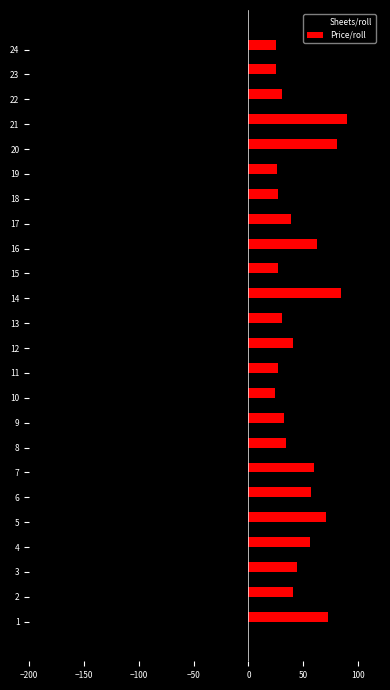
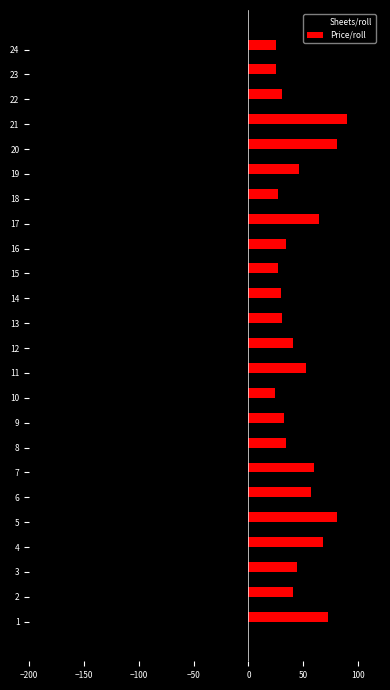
  {
    "Sheets/roll": {
      "24": -90,
      "23": -91,
      "22": -100,
      "21": -180,
      "20": -180,
      "19": -78,
      "18": -73,
      "17": -85,
      "16": -72,
      "15": -80,
      "14": -80,
      "13": -85,
      "12": -80,
      "11": -75,
      "10": -52,
      "9": -80,
      "8": -72,
      "7": -52,
      "6": -60,
      "5": -90,
      "4": -96,
      "3": -64,
      "2": -55,
      "1": -50
    },
    "Price/roll": {
      "24": 25,
      "23": 25,
      "22": 30,
      "21": 90,
      "20": 81,
-     "19": 26,
+     "19": 46,
      "18": 27,
-     "17": 39,
-     "16": 63,
+     "17": 65,
+     "16": 35,
      "15": 27,
-     "14": 84,
+     "14": 30,
      "13": 30,
      "12": 40,
-     "11": 27,
+     "11": 53,
      "10": 24,
      "9": 33,
      "8": 34,
      "7": 60,
      "6": 57,
-     "5": 71,
-     "4": 56,
+     "5": 80,
+     "4": 68,
      "3": 44,
      "2": 40,
      "1": 72
    }
  }
